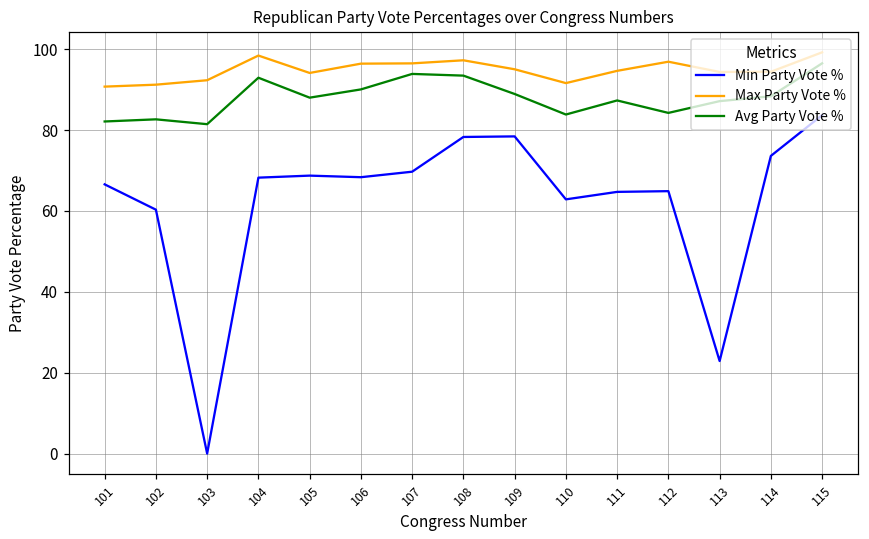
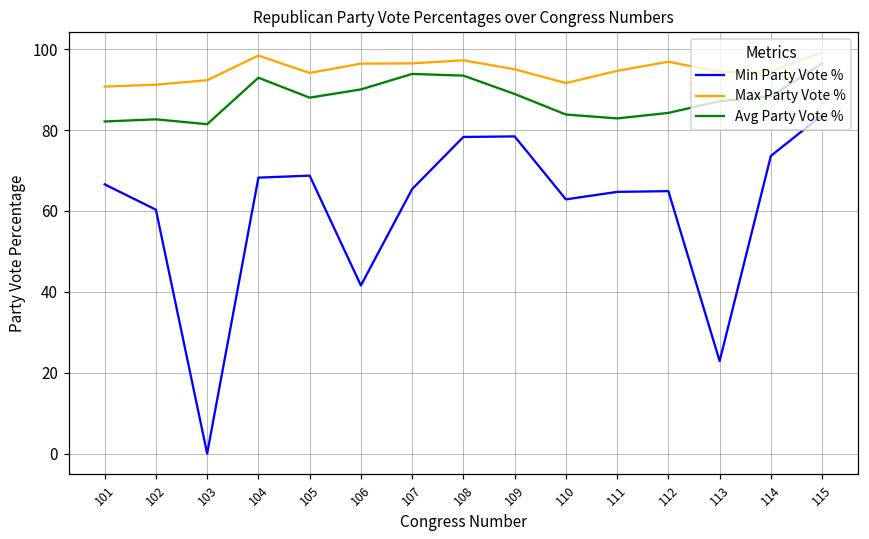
  {
    "Min Party Vote %": {
      "101": 67,
      "102": 60,
      "103": 0,
      "104": 68,
      "105": 69,
-     "106": 68,
-     "107": 70,
+     "106": 42,
+     "107": 65,
      "108": 78,
      "109": 78,
      "110": 63,
      "111": 65,
      "112": 65,
      "113": 23,
      "114": 74
    },
    "Max Party Vote %": {
      "101": 91,
      "102": 91,
      "103": 92,
      "104": 98,
      "105": 94,
      "106": 96,
      "107": 96,
      "108": 97,
      "109": 95,
      "110": 92,
      "111": 95,
      "112": 97
    },
    "Avg Party Vote %": {
      "101": 82,
      "102": 83,
      "103": 81,
      "104": 93,
      "105": 88,
      "106": 90,
      "107": 94,
      "108": 93,
      "109": 89,
      "110": 84,
-     "111": 87,
+     "111": 83,
      "112": 84
    }
  }
